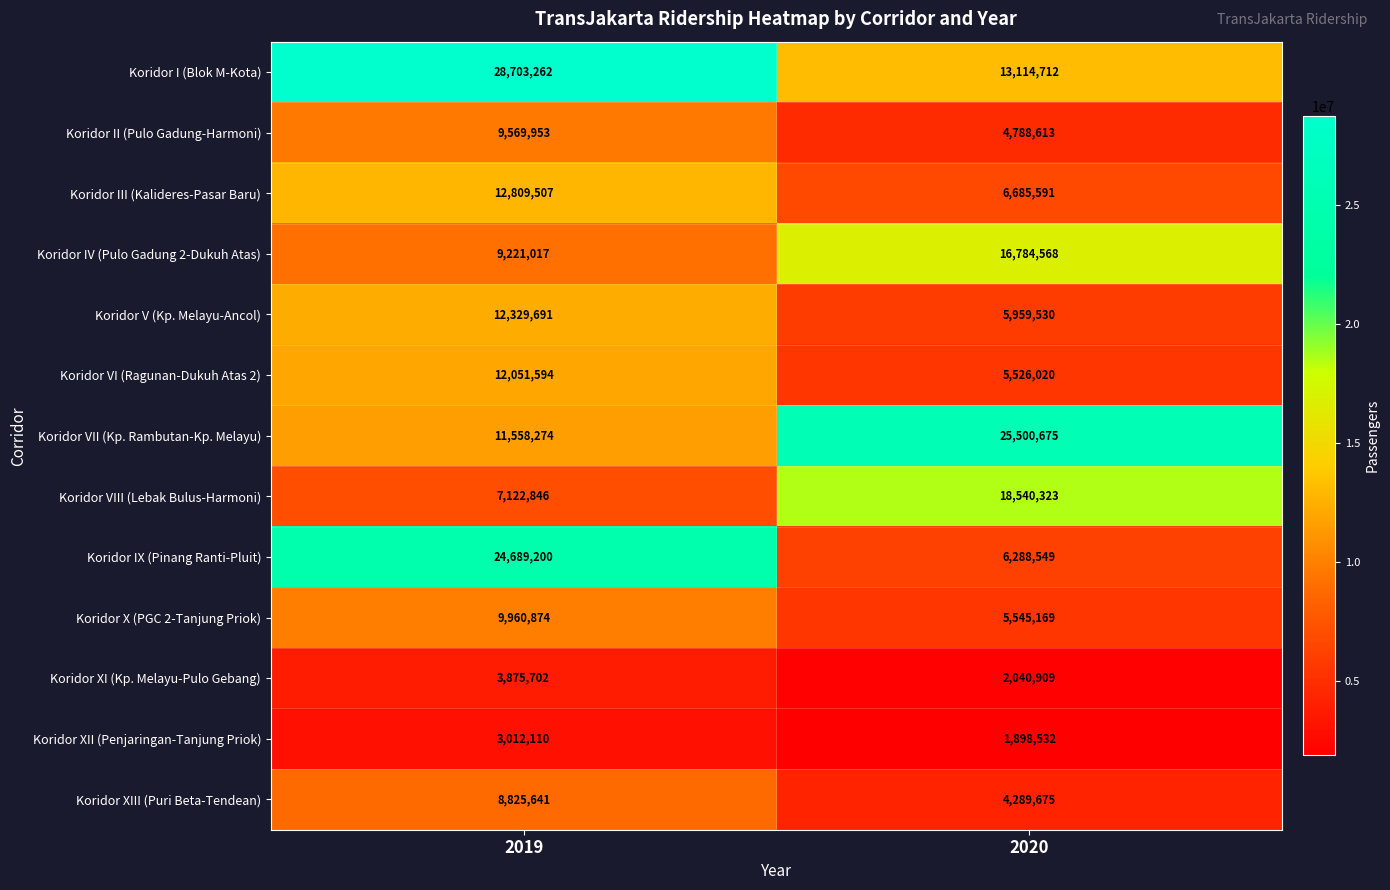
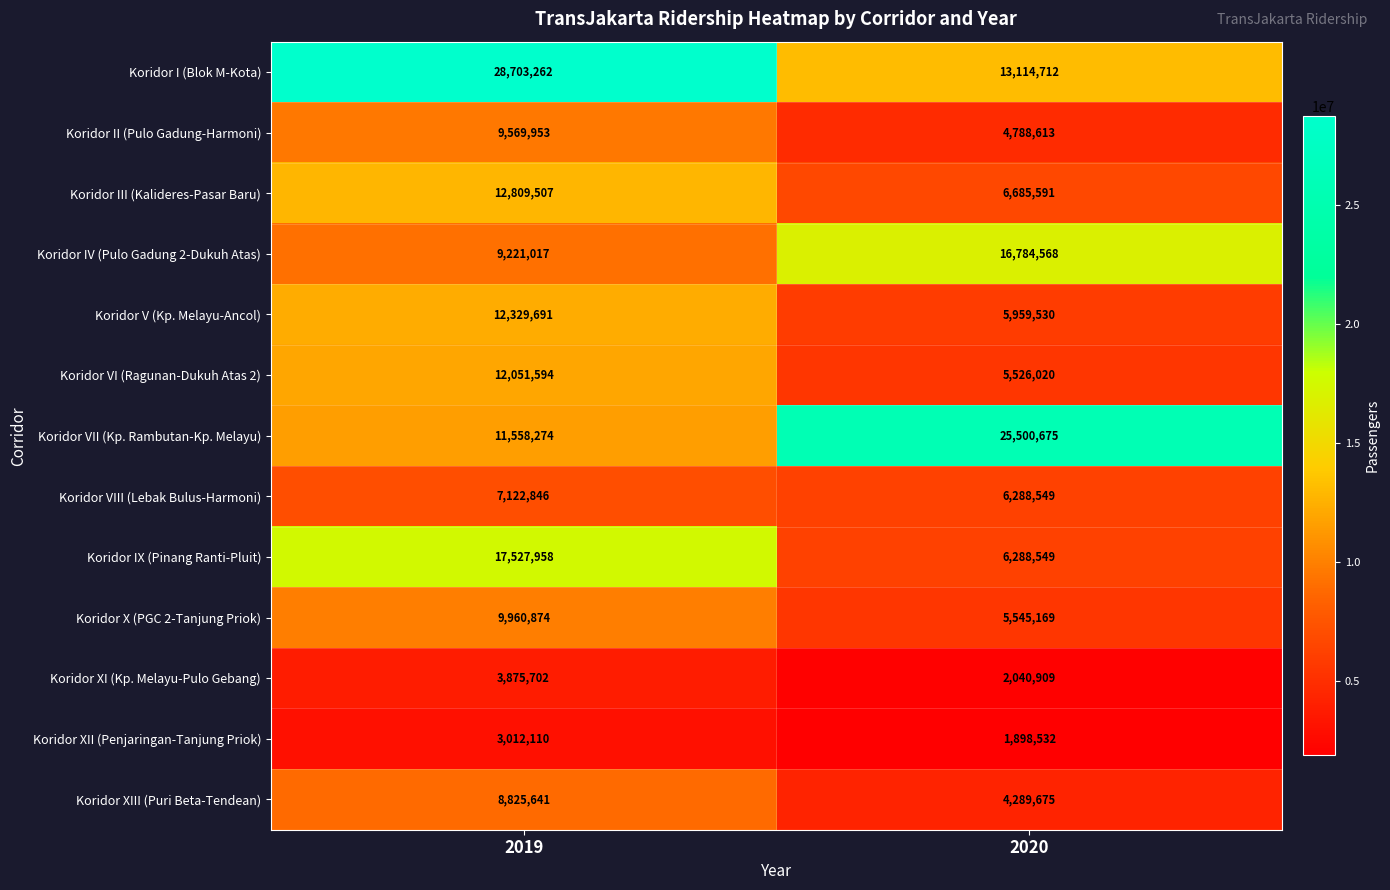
  {
    "Koridor I (Blok M-Kota)": {
      "2019": "28,703,262",
      "2020": "13,114,712"
    },
    "Koridor II (Pulo Gadung-Harmoni)": {
      "2019": "9,569,953",
      "2020": "4,788,613"
    },
    "Koridor III (Kalideres-Pasar Baru)": {
      "2019": "12,809,507",
      "2020": "6,685,591"
    },
    "Koridor IV (Pulo Gadung 2-Dukuh Atas)": {
      "2019": "9,221,017",
      "2020": "16,784,568"
    },
    "Koridor V (Kp. Melayu-Ancol)": {
      "2019": "12,329,691",
      "2020": "5,959,530"
    },
    "Koridor VI (Ragunan-Dukuh Atas 2)": {
      "2019": "12,051,594",
      "2020": "5,526,020"
    },
    "Koridor VII (Kp. Rambutan-Kp. Melayu)": {
      "2019": "11,558,274",
      "2020": "25,500,675"
    },
    "Koridor VIII (Lebak Bulus-Harmoni)": {
      "2019": "7,122,846",
-     "2020": "18,540,323"
+     "2020": "6,288,549"
    },
    "Koridor IX (Pinang Ranti-Pluit)": {
-     "2019": "24,689,200",
+     "2019": "17,527,958",
      "2020": "6,288,549"
    },
    "Koridor X (PGC 2-Tanjung Priok)": {
      "2019": "9,960,874",
      "2020": "5,545,169"
    },
    "Koridor XI (Kp. Melayu-Pulo Gebang)": {
      "2019": "3,875,702",
      "2020": "2,040,909"
    },
    "Koridor XII (Penjaringan-Tanjung Priok)": {
      "2019": "3,012,110",
      "2020": "1,898,532"
    },
    "Koridor XIII (Puri Beta-Tendean)": {
      "2019": "8,825,641",
      "2020": "4,289,675"
    }
  }
